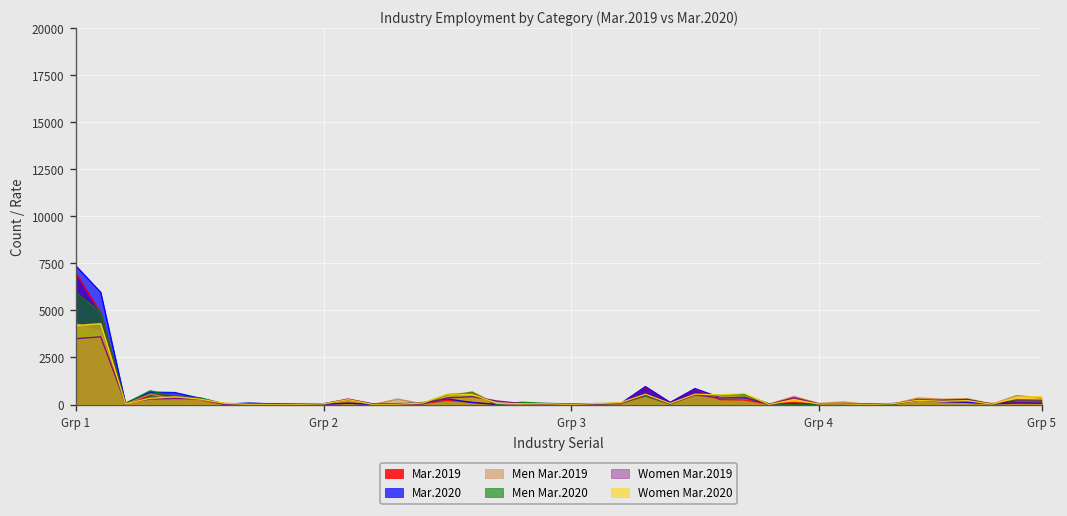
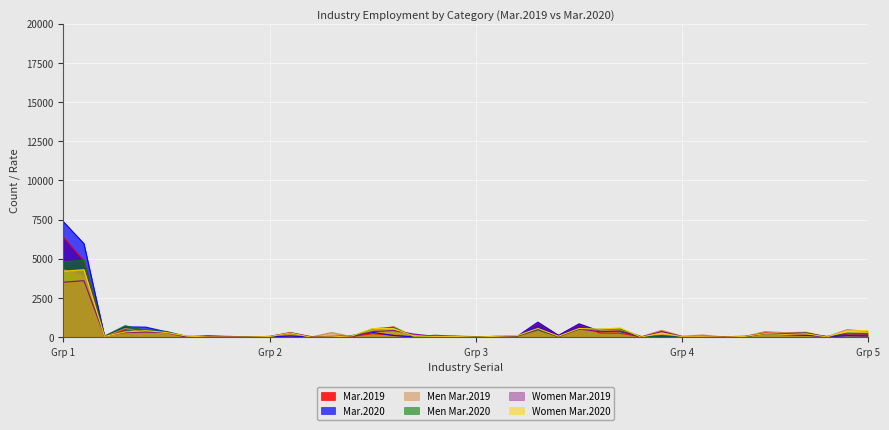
  {
    "Mar.2019": {
-     "Grp 1": 7000
+     "Grp 1": 6400
    },
    "Mar.2020": {
      "Grp 1": 7400
    },
    "Men Mar.2020": {
-     "Grp 1": 6000
+     "Grp 1": 4800
    },
    "Women Mar.2019": {
      "Grp 1": 3500
    }
  }
